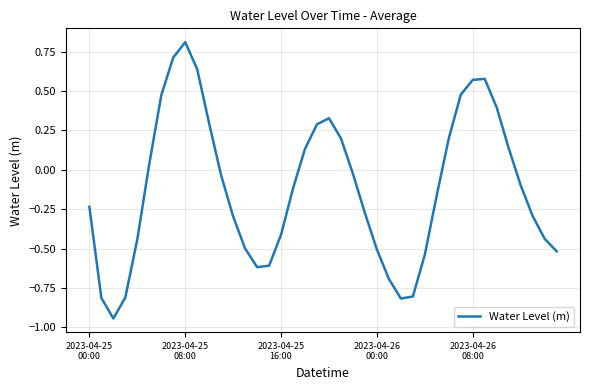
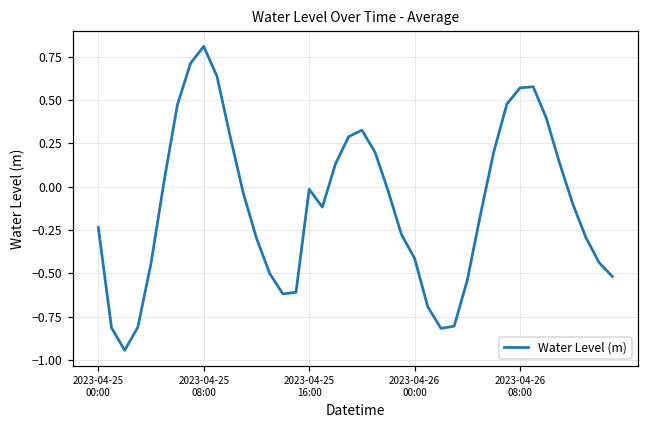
  {
    "2023-04-25 00:00": -0.24,
    "2023-04-25 08:00": 0.81,
-   "2023-04-25 16:00": -0.41,
-   "2023-04-26 00:00": -0.51,
+   "2023-04-25 16:00": -0.01,
+   "2023-04-26 00:00": -0.41,
    "2023-04-26 08:00": 0.57
  }
